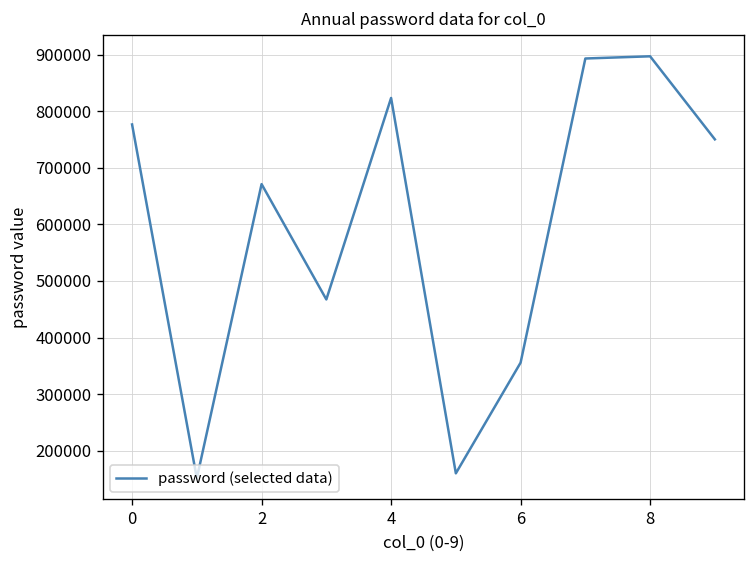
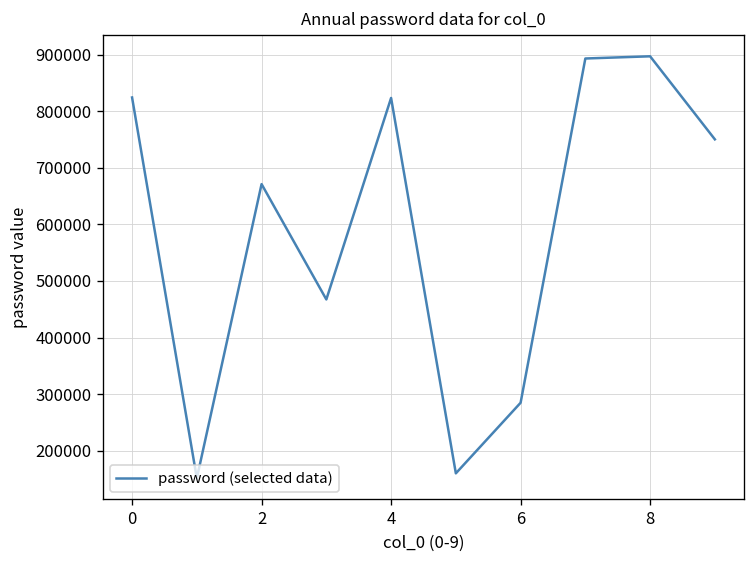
  {
-   "0": 780000,
+   "0": 820000,
    "2": 670000,
    "4": 820000,
-   "6": 360000,
+   "6": 280000,
    "8": 900000
  }
